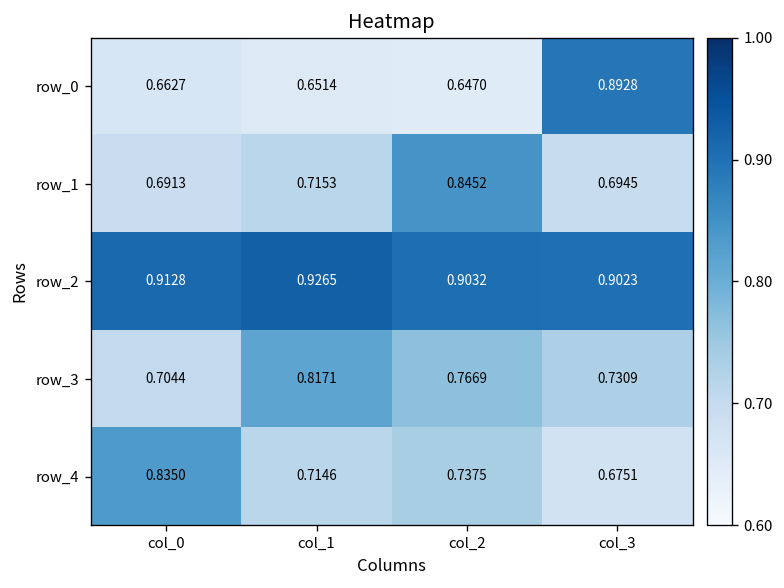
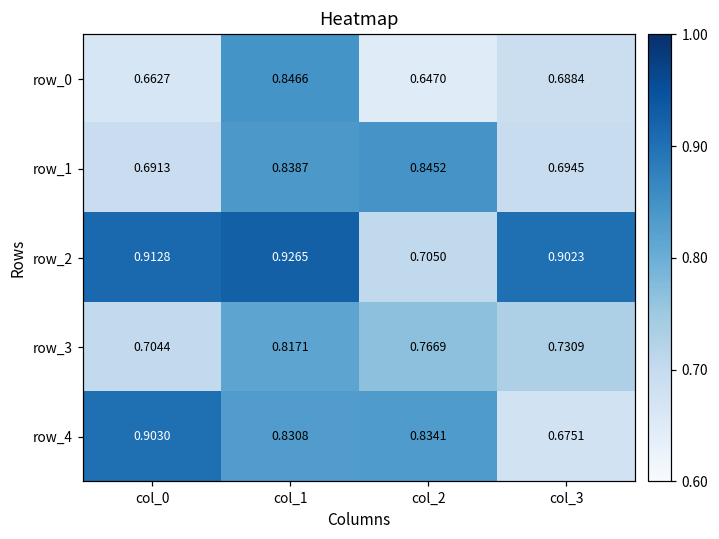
  {
    "row_0": {
      "col_0": 0.6627,
-     "col_1": 0.6514,
+     "col_1": 0.8466,
      "col_2": 0.6470,
-     "col_3": 0.8928
+     "col_3": 0.6884
    },
    "row_1": {
      "col_0": 0.6913,
-     "col_1": 0.7153,
+     "col_1": 0.8387,
      "col_2": 0.8452,
      "col_3": 0.6945
    },
    "row_2": {
      "col_0": 0.9128,
      "col_1": 0.9265,
-     "col_2": 0.9032,
+     "col_2": 0.7050,
      "col_3": 0.9023
    },
    "row_3": {
      "col_0": 0.7044,
      "col_1": 0.8171,
      "col_2": 0.7669,
      "col_3": 0.7309
    },
    "row_4": {
-     "col_0": 0.8350,
-     "col_1": 0.7146,
-     "col_2": 0.7375,
+     "col_0": 0.9030,
+     "col_1": 0.8308,
+     "col_2": 0.8341,
      "col_3": 0.6751
    }
  }
